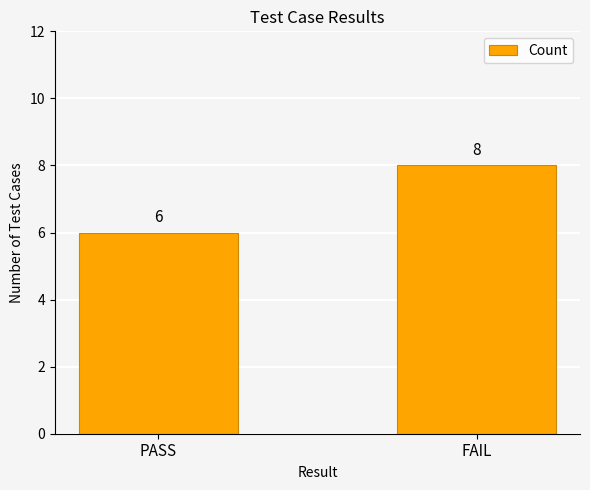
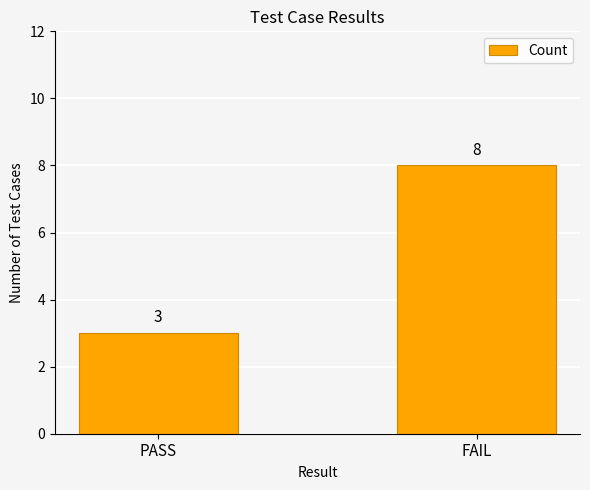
  {
-   "PASS": 6,
+   "PASS": 3,
    "FAIL": 8
  }
